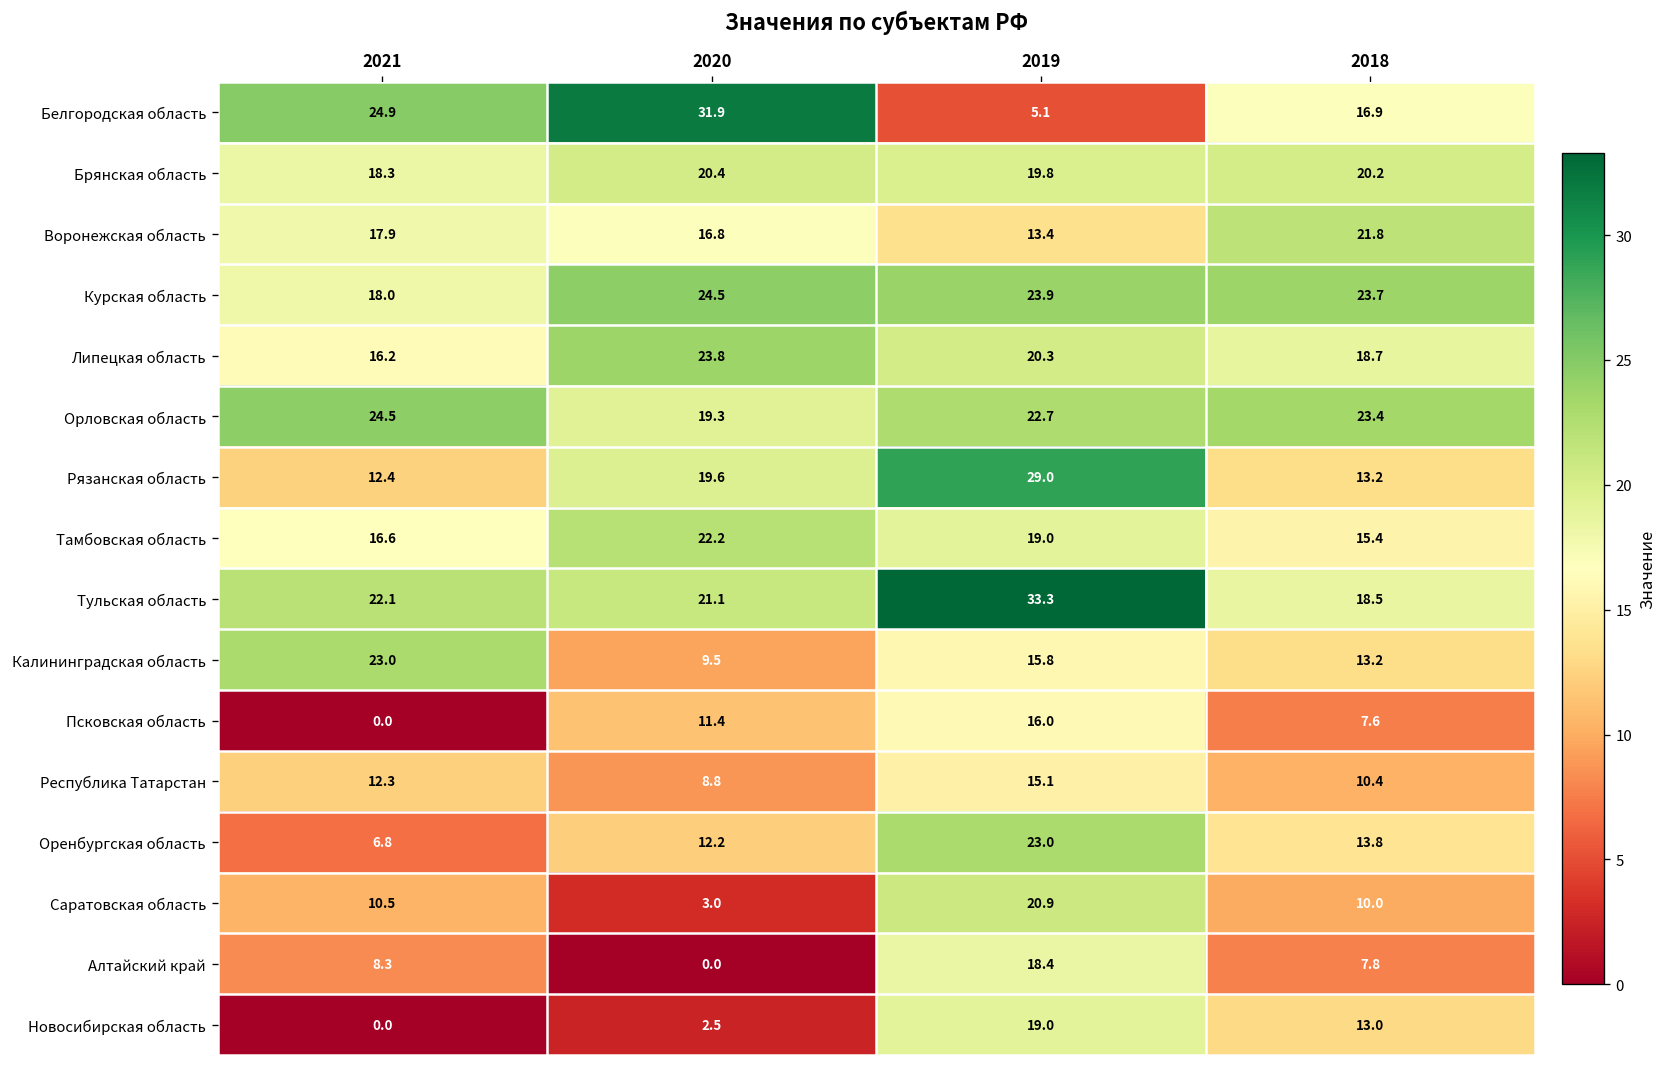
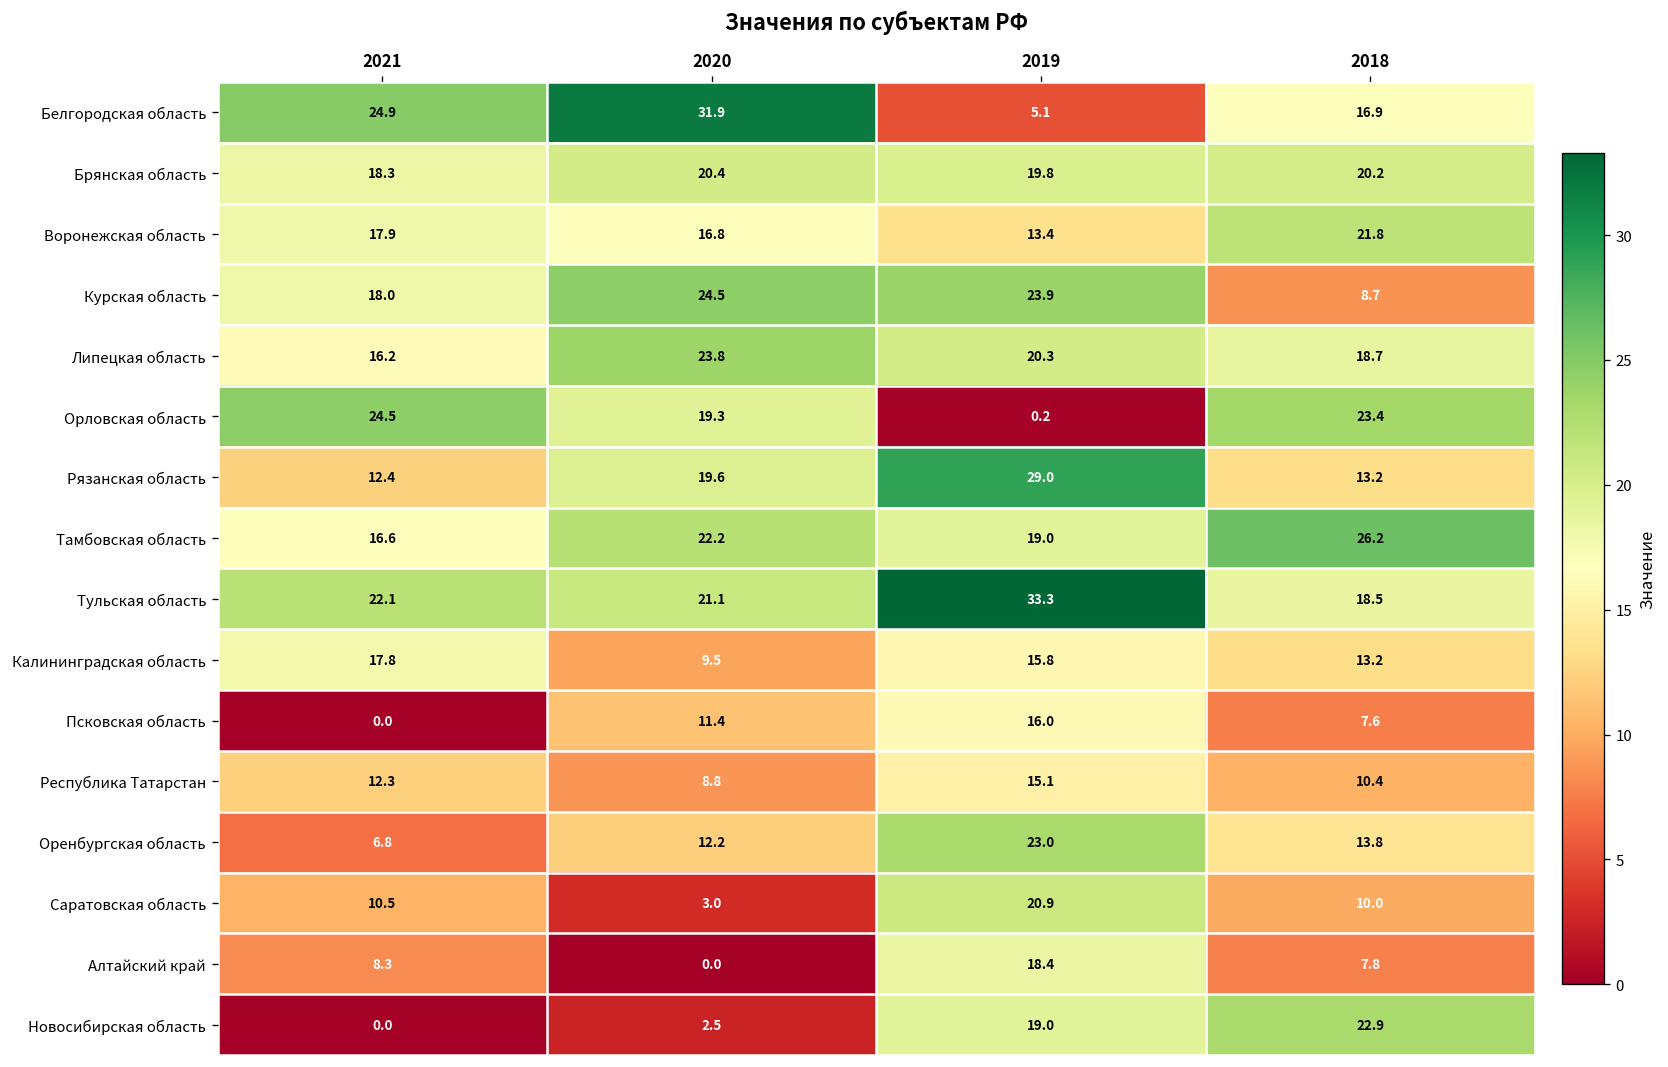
  {
    "Белгородская область": {
      "2021": 24.9,
      "2020": 31.9,
      "2019": 5.1,
      "2018": 16.9
    },
    "Брянская область": {
      "2021": 18.3,
      "2020": 20.4,
      "2019": 19.8,
      "2018": 20.2
    },
    "Воронежская область": {
      "2021": 17.9,
      "2020": 16.8,
      "2019": 13.4,
      "2018": 21.8
    },
    "Курская область": {
      "2021": 18.0,
      "2020": 24.5,
      "2019": 23.9,
-     "2018": 23.7
+     "2018": 8.7
    },
    "Липецкая область": {
      "2021": 16.2,
      "2020": 23.8,
      "2019": 20.3,
      "2018": 18.7
    },
    "Орловская область": {
      "2021": 24.5,
      "2020": 19.3,
-     "2019": 22.7,
+     "2019": 0.2,
      "2018": 23.4
    },
    "Рязанская область": {
      "2021": 12.4,
      "2020": 19.6,
      "2019": 29.0,
      "2018": 13.2
    },
    "Тамбовская область": {
      "2021": 16.6,
      "2020": 22.2,
      "2019": 19.0,
-     "2018": 15.4
+     "2018": 26.2
    },
    "Тульская область": {
      "2021": 22.1,
      "2020": 21.1,
      "2019": 33.3,
      "2018": 18.5
    },
    "Калининградская область": {
-     "2021": 23.0,
+     "2021": 17.8,
      "2020": 9.5,
      "2019": 15.8,
      "2018": 13.2
    },
    "Псковская область": {
      "2021": 0.0,
      "2020": 11.4,
      "2019": 16.0,
      "2018": 7.6
    },
    "Республика Татарстан": {
      "2021": 12.3,
      "2020": 8.8,
      "2019": 15.1,
      "2018": 10.4
    },
    "Оренбургская область": {
      "2021": 6.8,
      "2020": 12.2,
      "2019": 23.0,
      "2018": 13.8
    },
    "Саратовская область": {
      "2021": 10.5,
      "2020": 3.0,
      "2019": 20.9,
      "2018": 10.0
    },
    "Алтайский край": {
      "2021": 8.3,
      "2020": 0.0,
      "2019": 18.4,
      "2018": 7.8
    },
    "Новосибирская область": {
      "2021": 0.0,
      "2020": 2.5,
      "2019": 19.0,
-     "2018": 13.0
+     "2018": 22.9
    }
  }
